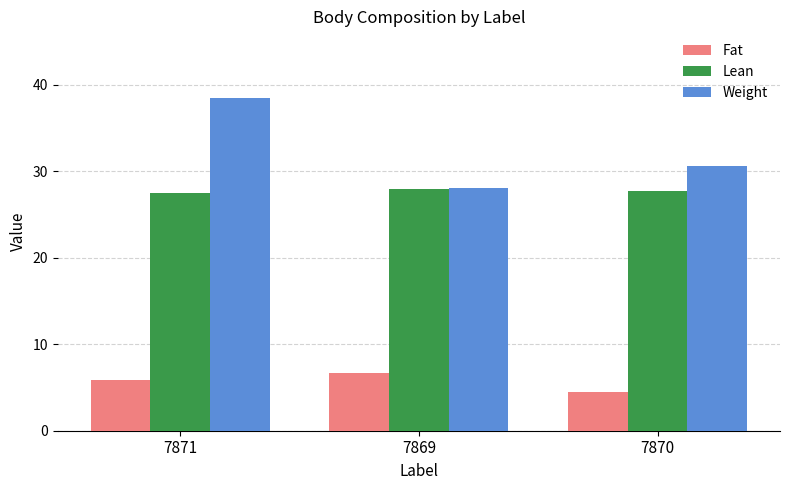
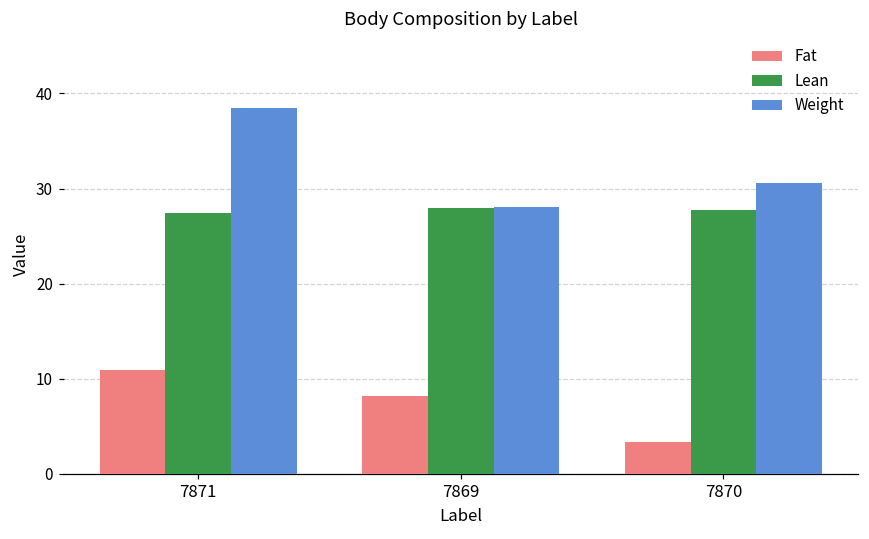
  {
    "Fat": {
-     "7871": 6,
-     "7869": 7,
-     "7870": 4
+     "7871": 11,
+     "7869": 8,
+     "7870": 3
    },
    "Lean": {
      "7871": 27,
      "7869": 28,
      "7870": 28
    },
    "Weight": {
      "7871": 39,
      "7869": 28,
      "7870": 31
    }
  }
